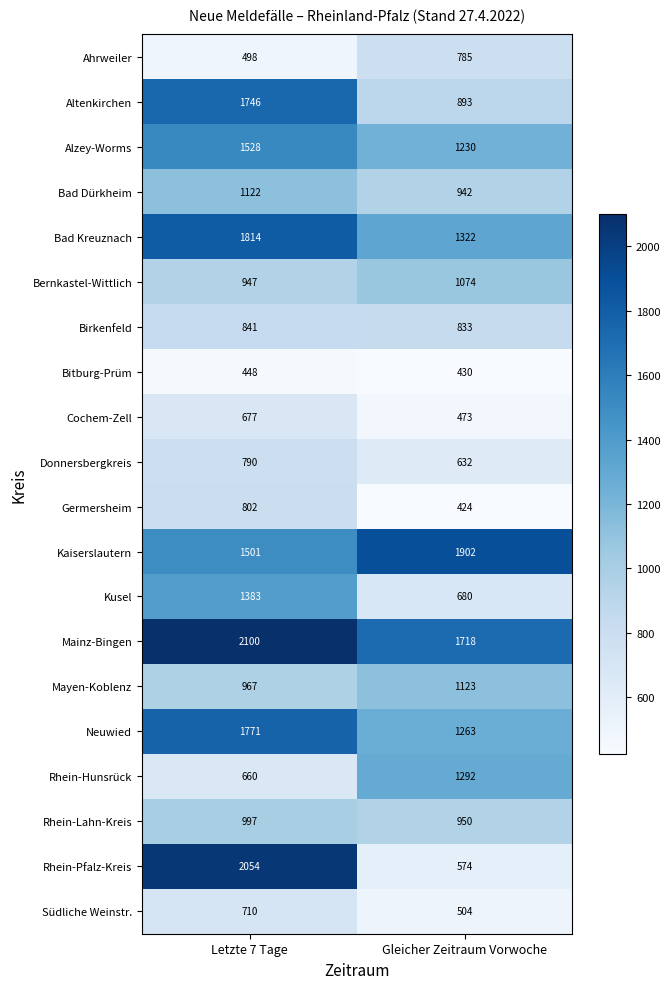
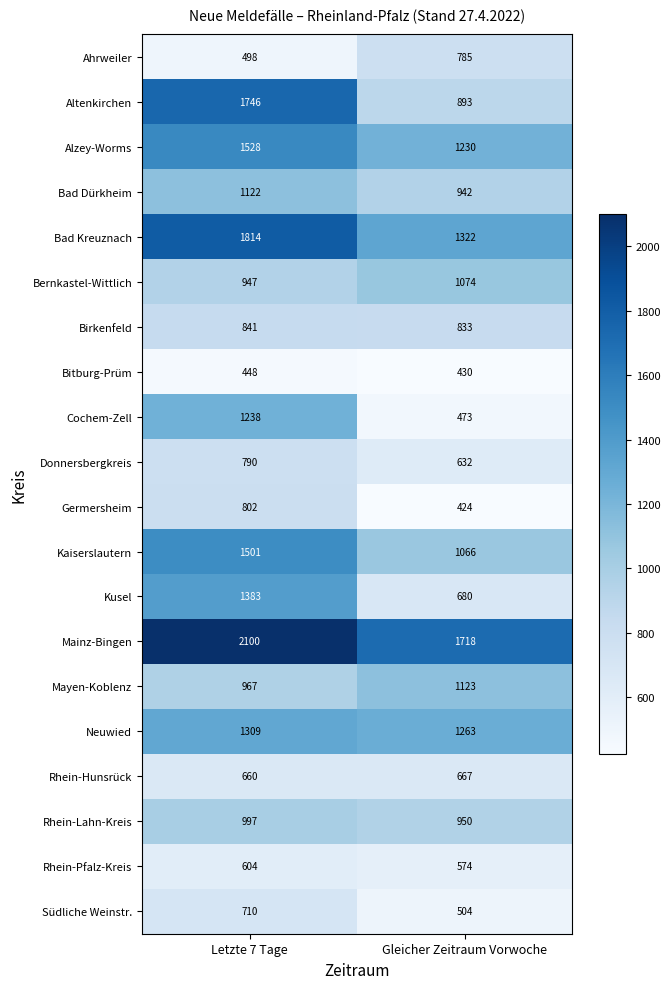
  {
    "Ahrweiler": {
      "Letzte 7 Tage": 498,
      "Gleicher Zeitraum Vorwoche": 785
    },
    "Altenkirchen": {
      "Letzte 7 Tage": 1746,
      "Gleicher Zeitraum Vorwoche": 893
    },
    "Alzey-Worms": {
      "Letzte 7 Tage": 1528,
      "Gleicher Zeitraum Vorwoche": 1230
    },
    "Bad Dürkheim": {
      "Letzte 7 Tage": 1122,
      "Gleicher Zeitraum Vorwoche": 942
    },
    "Bad Kreuznach": {
      "Letzte 7 Tage": 1814,
      "Gleicher Zeitraum Vorwoche": 1322
    },
    "Bernkastel-Wittlich": {
      "Letzte 7 Tage": 947,
      "Gleicher Zeitraum Vorwoche": 1074
    },
    "Birkenfeld": {
      "Letzte 7 Tage": 841,
      "Gleicher Zeitraum Vorwoche": 833
    },
    "Bitburg-Prüm": {
      "Letzte 7 Tage": 448,
      "Gleicher Zeitraum Vorwoche": 430
    },
    "Cochem-Zell": {
-     "Letzte 7 Tage": 677,
+     "Letzte 7 Tage": 1238,
      "Gleicher Zeitraum Vorwoche": 473
    },
    "Donnersbergkreis": {
      "Letzte 7 Tage": 790,
      "Gleicher Zeitraum Vorwoche": 632
    },
    "Germersheim": {
      "Letzte 7 Tage": 802,
      "Gleicher Zeitraum Vorwoche": 424
    },
    "Kaiserslautern": {
      "Letzte 7 Tage": 1501,
-     "Gleicher Zeitraum Vorwoche": 1902
+     "Gleicher Zeitraum Vorwoche": 1066
    },
    "Kusel": {
      "Letzte 7 Tage": 1383,
      "Gleicher Zeitraum Vorwoche": 680
    },
    "Mainz-Bingen": {
      "Letzte 7 Tage": 2100,
      "Gleicher Zeitraum Vorwoche": 1718
    },
    "Mayen-Koblenz": {
      "Letzte 7 Tage": 967,
      "Gleicher Zeitraum Vorwoche": 1123
    },
    "Neuwied": {
-     "Letzte 7 Tage": 1771,
+     "Letzte 7 Tage": 1309,
      "Gleicher Zeitraum Vorwoche": 1263
    },
    "Rhein-Hunsrück": {
      "Letzte 7 Tage": 660,
-     "Gleicher Zeitraum Vorwoche": 1292
+     "Gleicher Zeitraum Vorwoche": 667
    },
    "Rhein-Lahn-Kreis": {
      "Letzte 7 Tage": 997,
      "Gleicher Zeitraum Vorwoche": 950
    },
    "Rhein-Pfalz-Kreis": {
-     "Letzte 7 Tage": 2054,
+     "Letzte 7 Tage": 604,
      "Gleicher Zeitraum Vorwoche": 574
    },
    "Südliche Weinstr.": {
      "Letzte 7 Tage": 710,
      "Gleicher Zeitraum Vorwoche": 504
    }
  }
